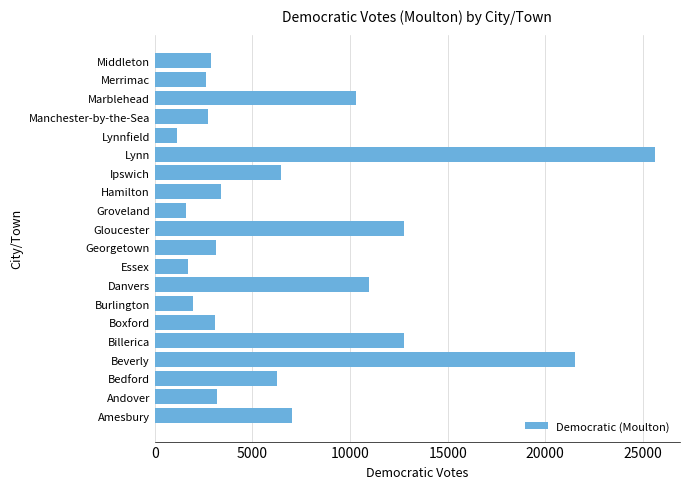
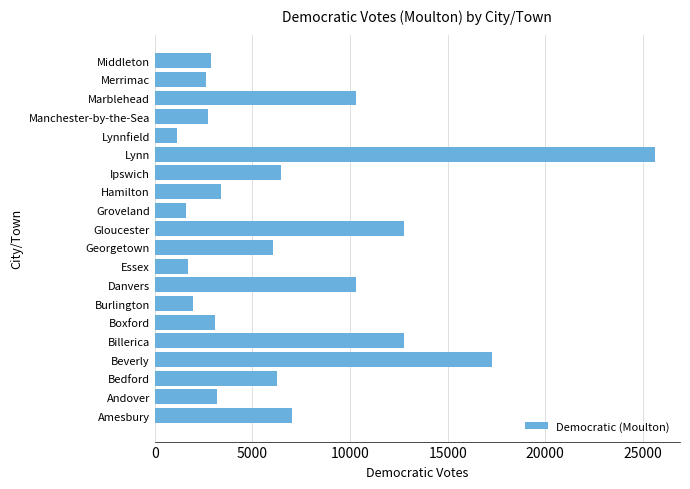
  {
    "Middleton": 2900,
    "Merrimac": 2600,
    "Marblehead": 10300,
    "Manchester-by-the-Sea": 2700,
    "Lynnfield": 1100,
    "Lynn": 25600,
    "Ipswich": 6500,
    "Hamilton": 3400,
    "Groveland": 1600,
    "Gloucester": 12700,
-   "Georgetown": 3100,
+   "Georgetown": 6100,
    "Essex": 1700,
-   "Danvers": 11000,
+   "Danvers": 10300,
    "Burlington": 2000,
    "Boxford": 3100,
    "Billerica": 12800,
-   "Beverly": 21500,
+   "Beverly": 17200,
    "Bedford": 6200,
    "Andover": 3200,
    "Amesbury": 7000
  }
